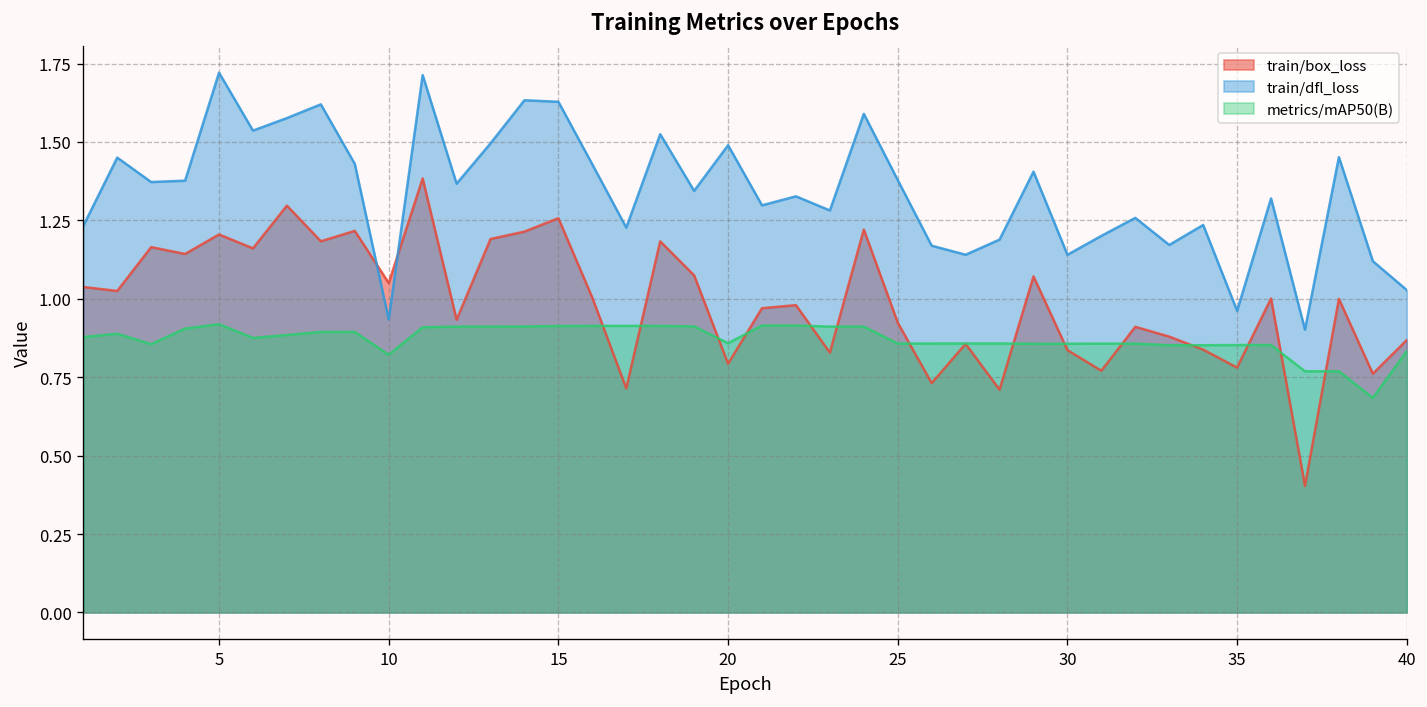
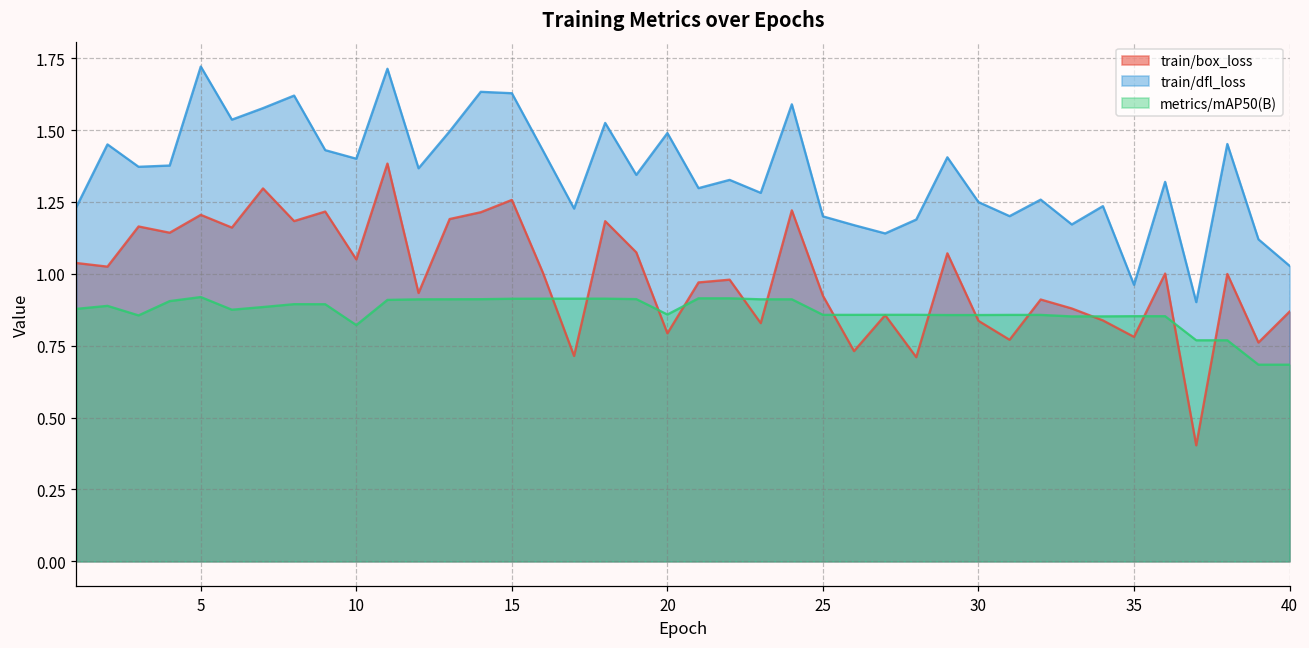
  {
    "train/box_loss": {
      "5": 1.21,
      "10": 1.05,
      "15": 1.26,
      "20": 0.79,
      "25": 0.92,
      "30": 0.84,
      "35": 0.78,
      "40": 0.87
    },
    "train/dfl_loss": {
      "5": 1.72,
-     "10": 0.93,
+     "10": 1.40,
      "15": 1.63,
      "20": 1.49,
-     "25": 1.38,
-     "30": 1.14,
+     "25": 1.20,
+     "30": 1.25,
      "35": 0.96,
      "40": 1.03
    },
    "metrics/mAP50(B)": {
      "5": 0.92,
      "10": 0.82,
      "15": 0.91,
      "20": 0.86,
      "25": 0.86,
      "30": 0.86,
      "35": 0.85,
-     "40": 0.83
+     "40": 0.68
    }
  }
